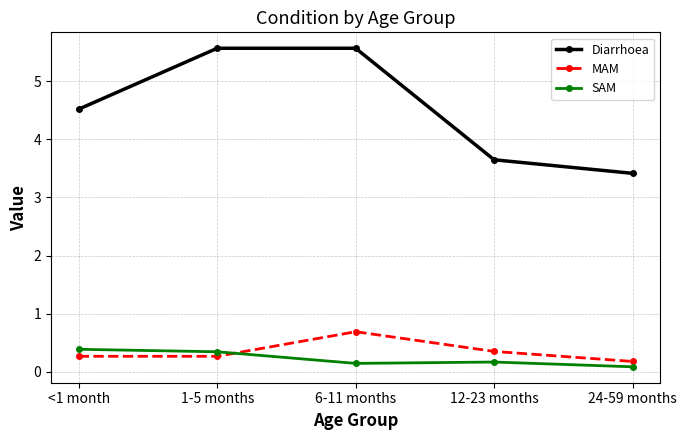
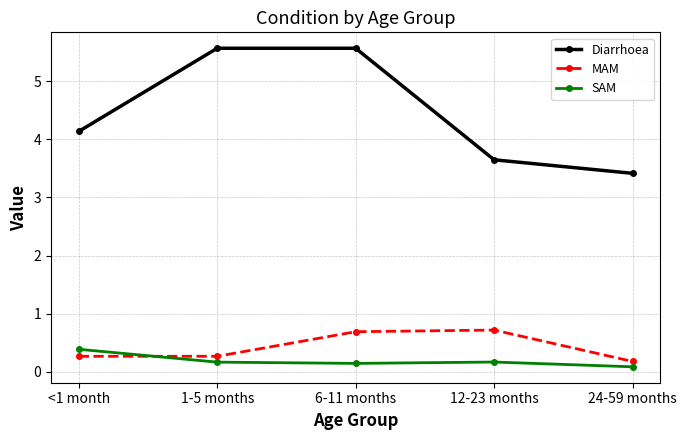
  {
    "Diarrhoea": {
-     "<1 month": 4.5,
+     "<1 month": 4.1,
      "1-5 months": 5.6,
      "6-11 months": 5.6,
      "12-23 months": 3.6,
      "24-59 months": 3.4
    },
    "MAM": {
      "<1 month": 0.3,
      "1-5 months": 0.3,
      "6-11 months": 0.7,
-     "12-23 months": 0.4,
+     "12-23 months": 0.7,
      "24-59 months": 0.2
    },
    "SAM": {
      "<1 month": 0.4,
-     "1-5 months": 0.3,
+     "1-5 months": 0.2,
      "6-11 months": 0.1,
      "12-23 months": 0.2,
      "24-59 months": 0.1
    }
  }
